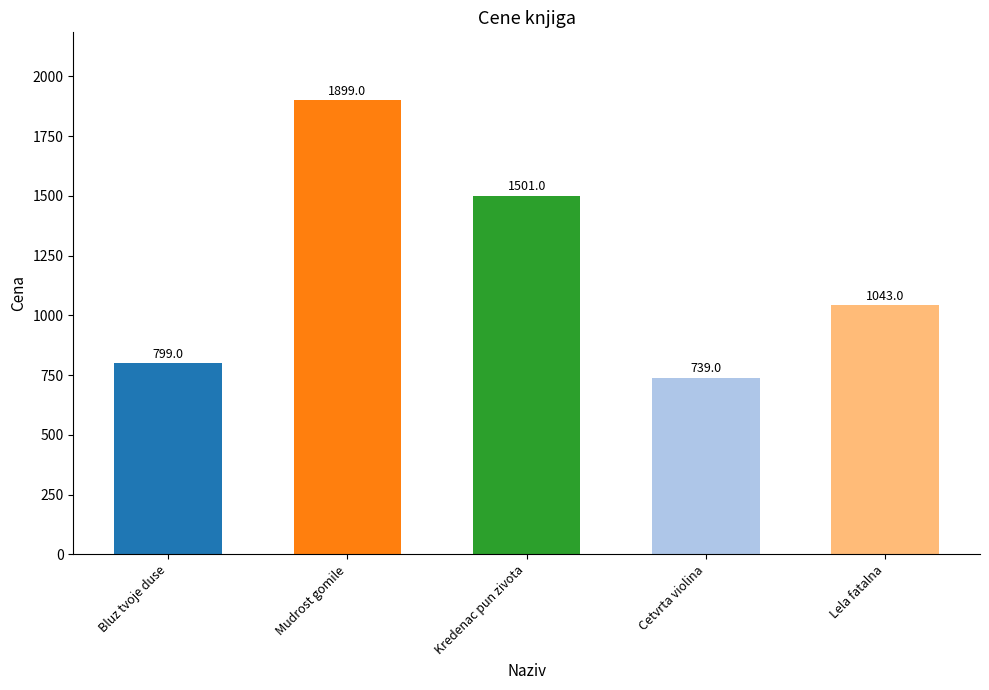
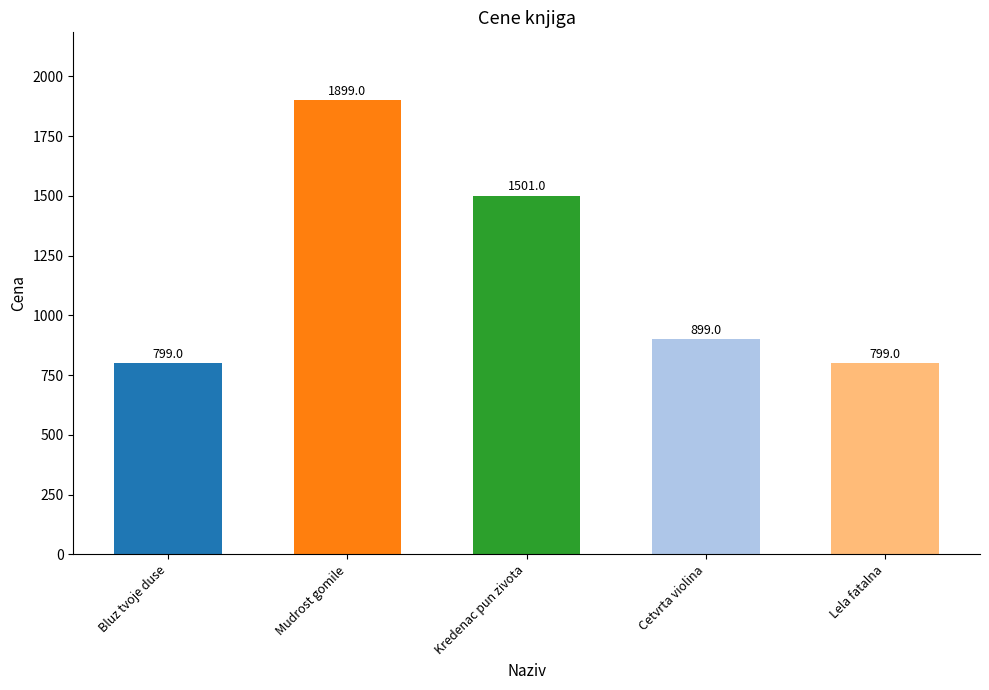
  {
    "Bluz tvoje duse": 799.0,
    "Mudrost gomile": 1899.0,
    "Kredenac pun zivota": 1501.0,
-   "Cetvrta violina": 739.0,
-   "Lela fatalna": 1043.0
+   "Cetvrta violina": 899.0,
+   "Lela fatalna": 799.0
  }
